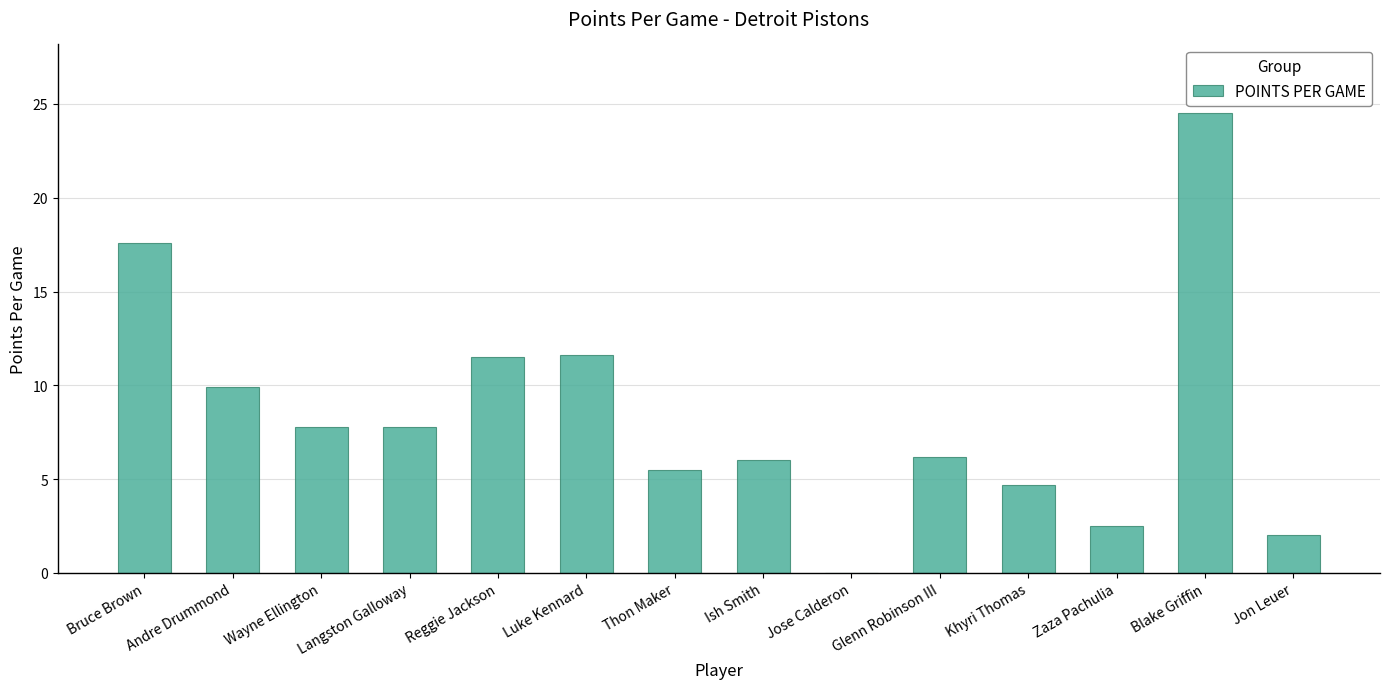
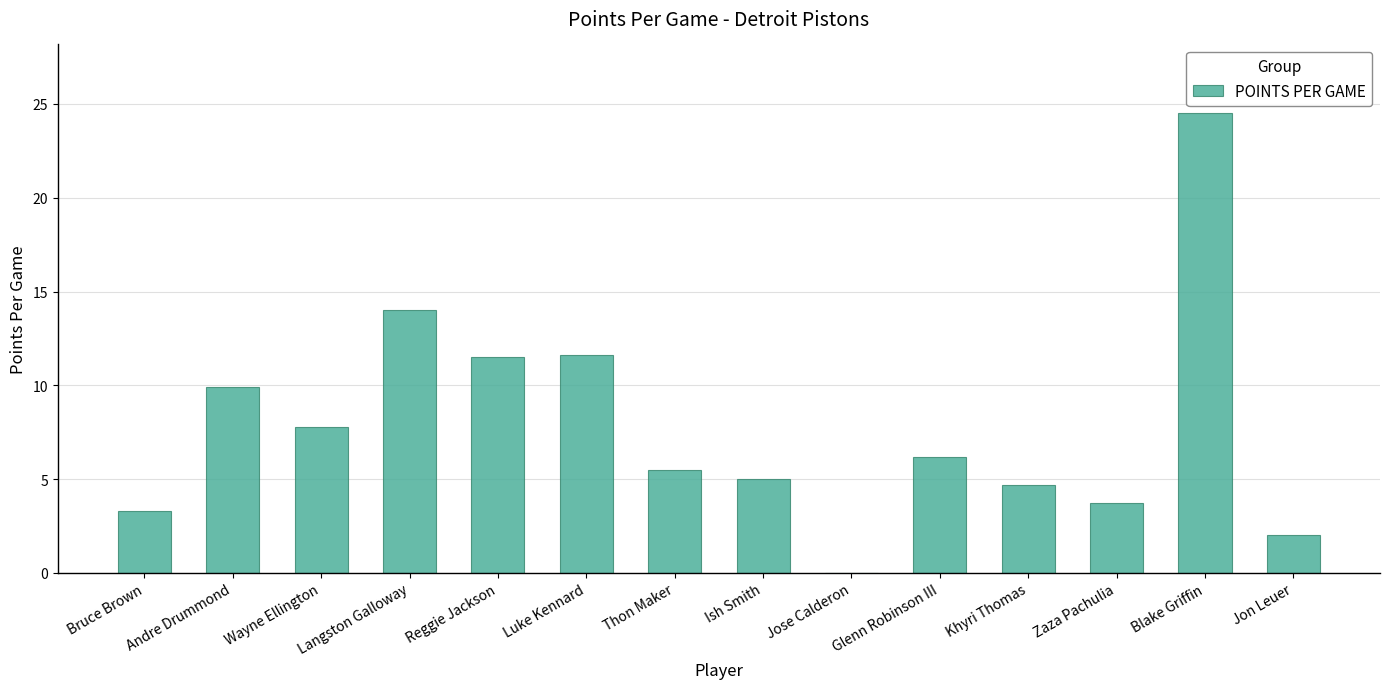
  {
-   "Bruce Brown": 17.6,
+   "Bruce Brown": 3.3,
    "Andre Drummond": 9.9,
    "Wayne Ellington": 7.8,
-   "Langston Galloway": 7.8,
+   "Langston Galloway": 14.0,
    "Reggie Jackson": 11.5,
    "Luke Kennard": 11.6,
    "Thon Maker": 5.5,
-   "Ish Smith": 6,
+   "Ish Smith": 5,
    "Jose Calderon": 0.0,
    "Glenn Robinson III": 6.2,
    "Khyri Thomas": 4.7,
-   "Zaza Pachulia": 2.5,
+   "Zaza Pachulia": 3.7,
    "Blake Griffin": 24.5,
    "Jon Leuer": 2.0
  }
